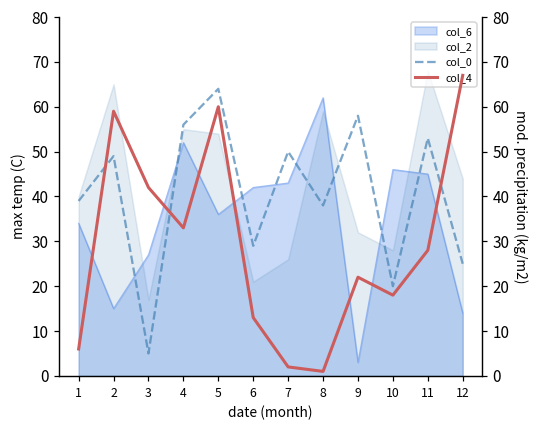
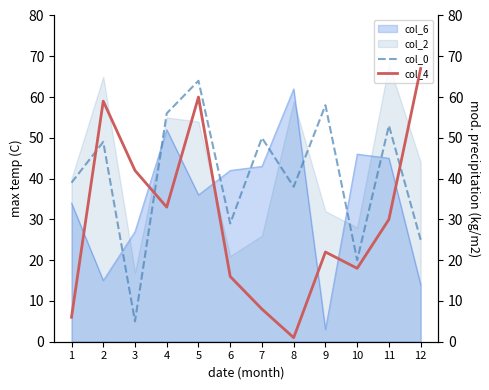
  {
    "col_4": {
      "1": 6,
      "2": 59,
      "3": 42,
      "4": 33,
      "5": 60,
-     "6": 13,
-     "7": 2,
+     "6": 16,
+     "7": 8,
      "8": 1,
      "9": 22,
      "10": 18,
-     "11": 28
+     "11": 30
    }
  }
